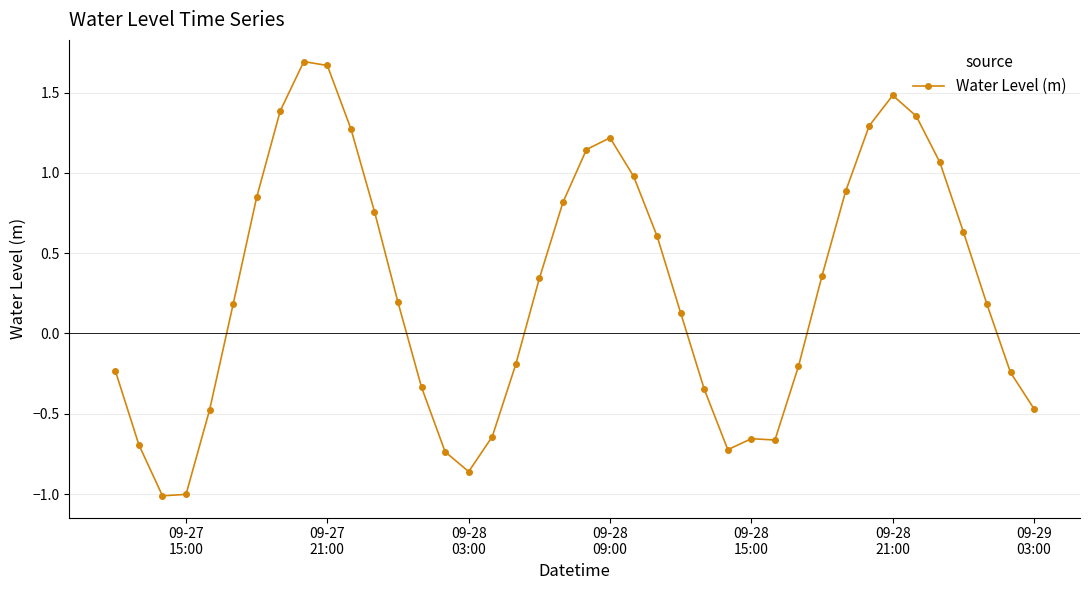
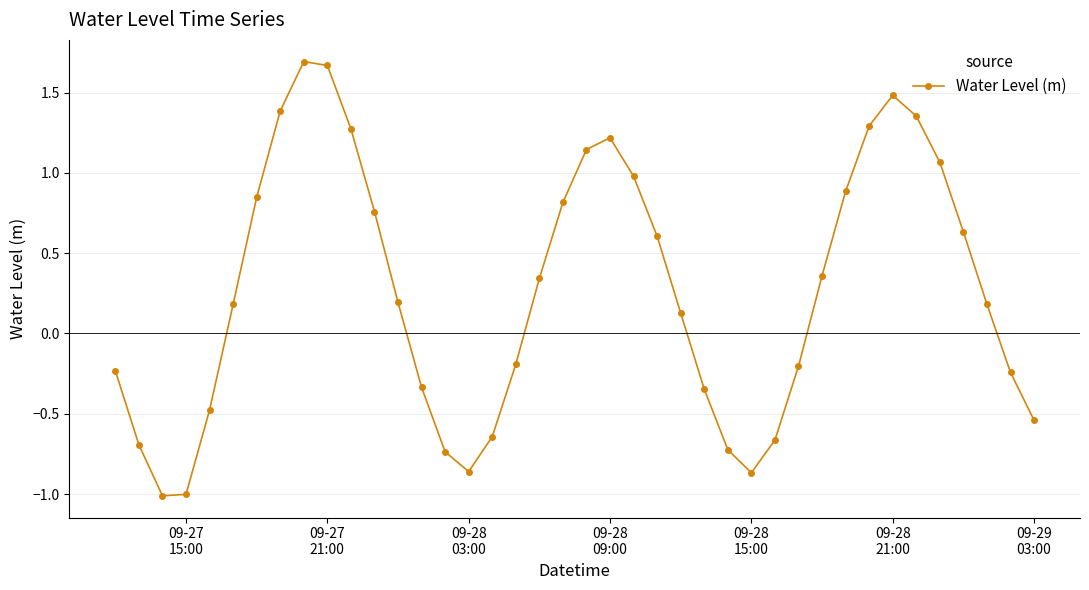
  {
    "09-27 15:00": -1.00,
    "09-27 21:00": 1.67,
    "09-28 03:00": -0.86,
    "09-28 09:00": 1.22,
-   "09-28 15:00": -0.66,
+   "09-28 15:00": -0.87,
    "09-28 21:00": 1.48,
-   "09-29 03:00": -0.47
+   "09-29 03:00": -0.54
  }
